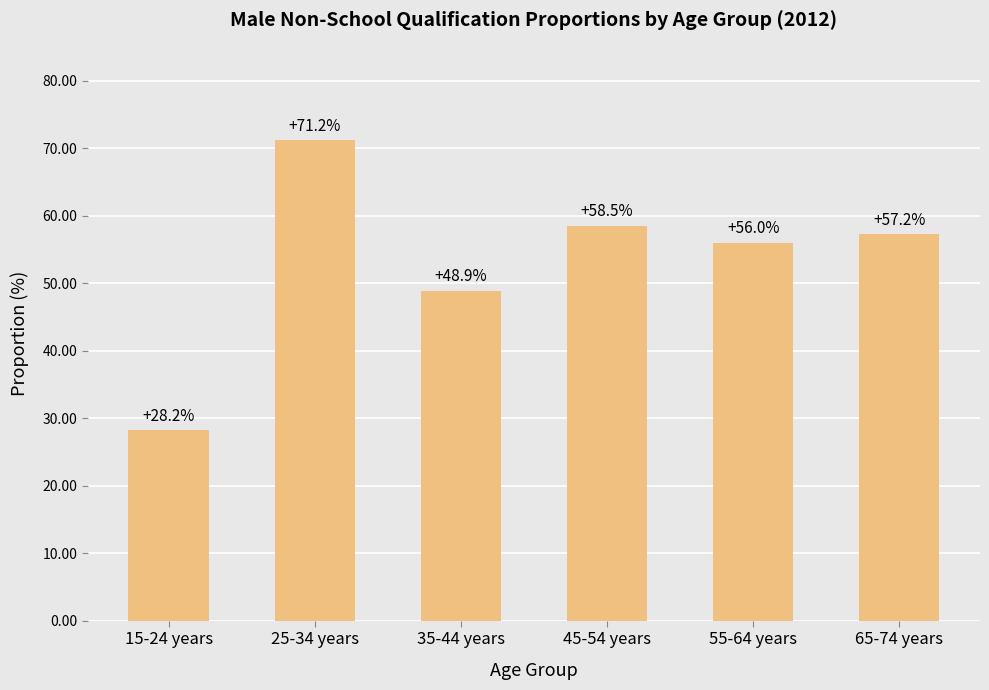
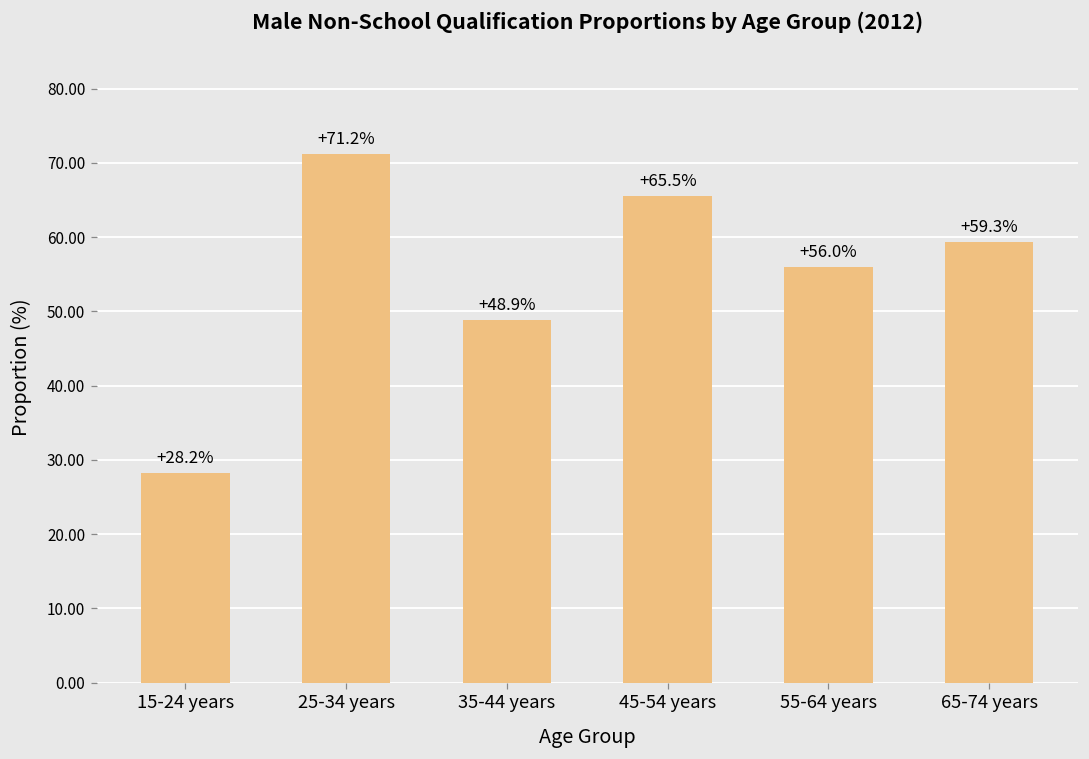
  {
    "15-24 years": "+28.2%",
    "25-34 years": "+71.2%",
    "35-44 years": "+48.9%",
-   "45-54 years": "+58.5%",
+   "45-54 years": "+65.5%",
    "55-64 years": "+56.0%",
-   "65-74 years": "+57.2%"
+   "65-74 years": "+59.3%"
  }
